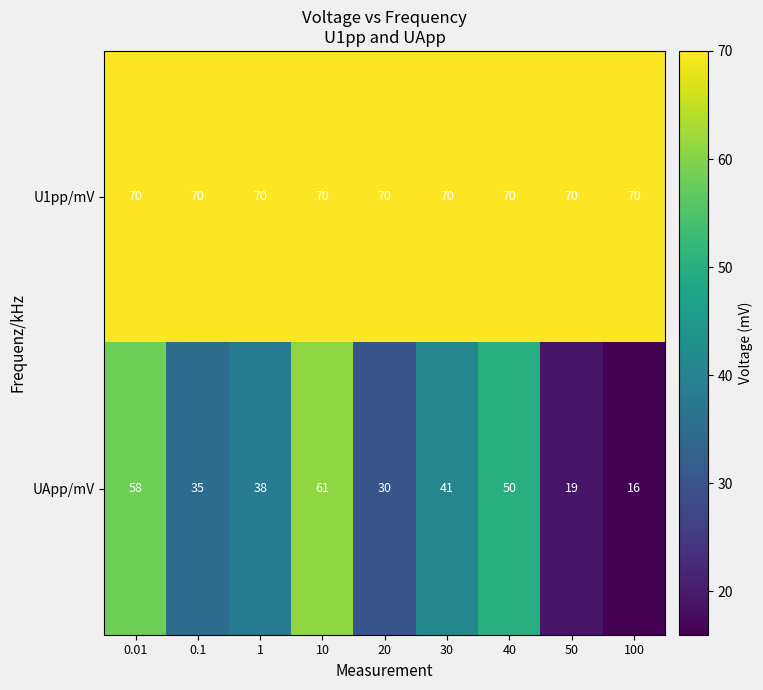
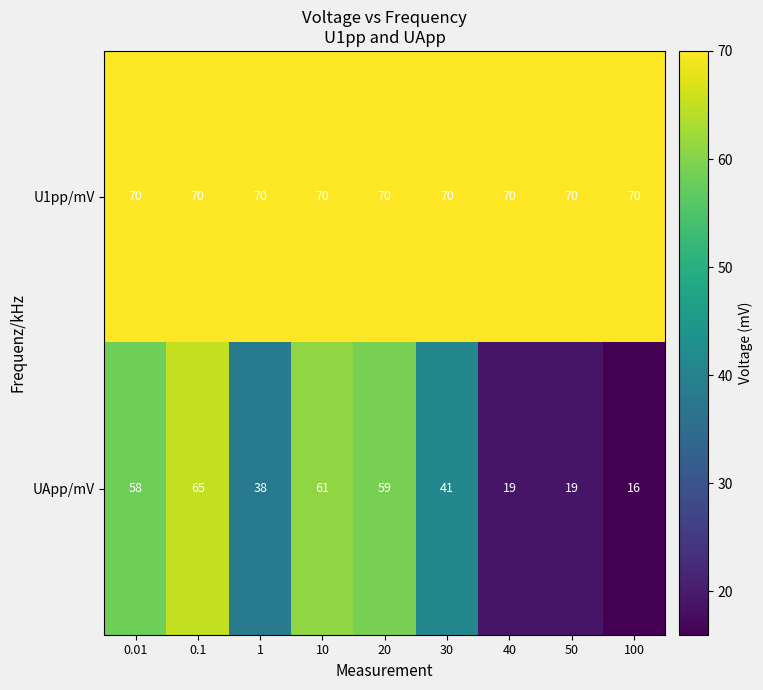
  {
    "U1pp/mV": {
      "0.01": 70,
      "0.1": 70,
      "1": 70,
      "10": 70,
      "20": 70,
      "30": 70,
      "40": 70,
      "50": 70,
      "100": 70
    },
    "UApp/mV": {
      "0.01": 58,
-     "0.1": 35,
+     "0.1": 65,
      "1": 38,
      "10": 61,
-     "20": 30,
+     "20": 59,
      "30": 41,
-     "40": 50,
+     "40": 19,
      "50": 19,
      "100": 16
    }
  }
